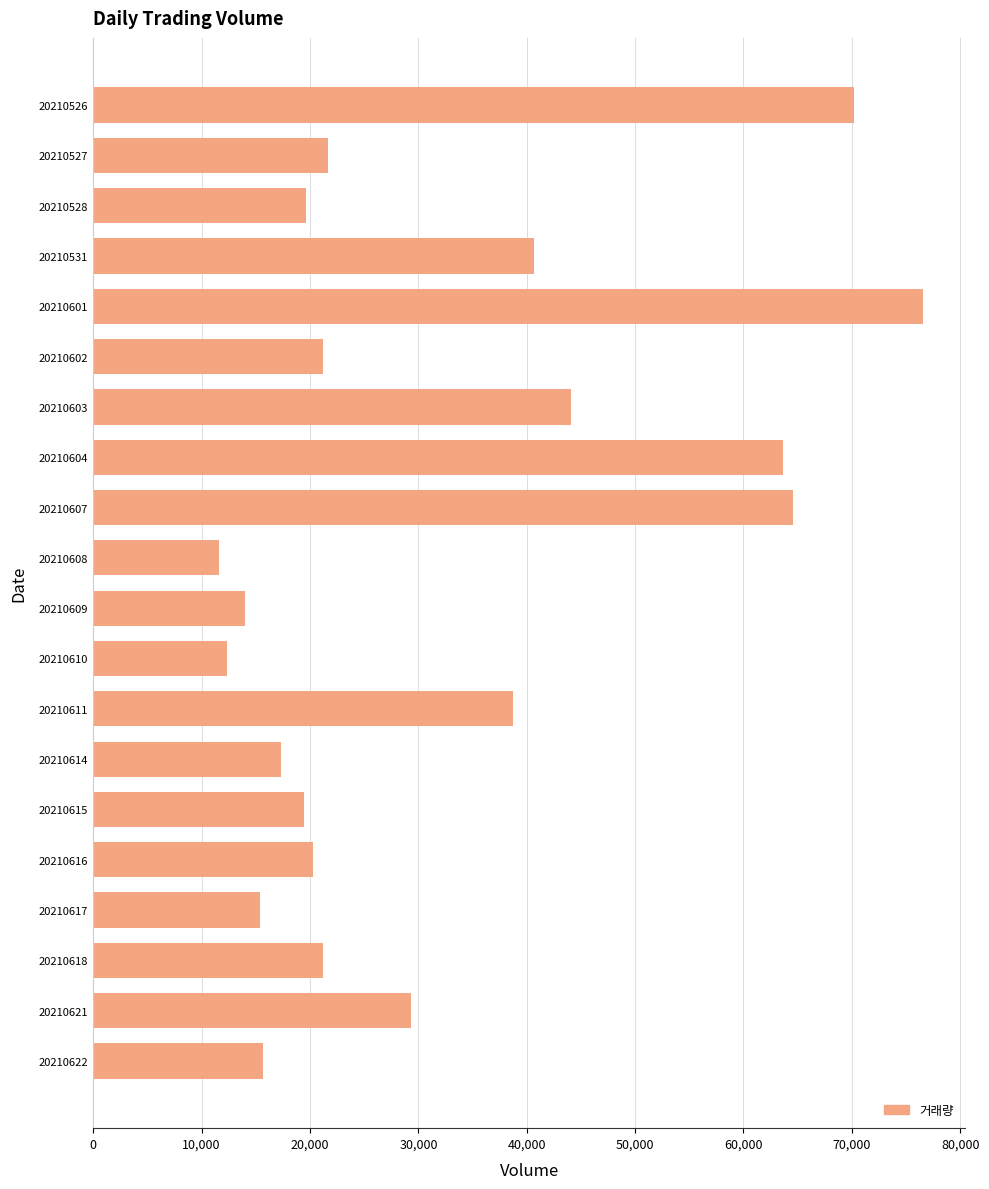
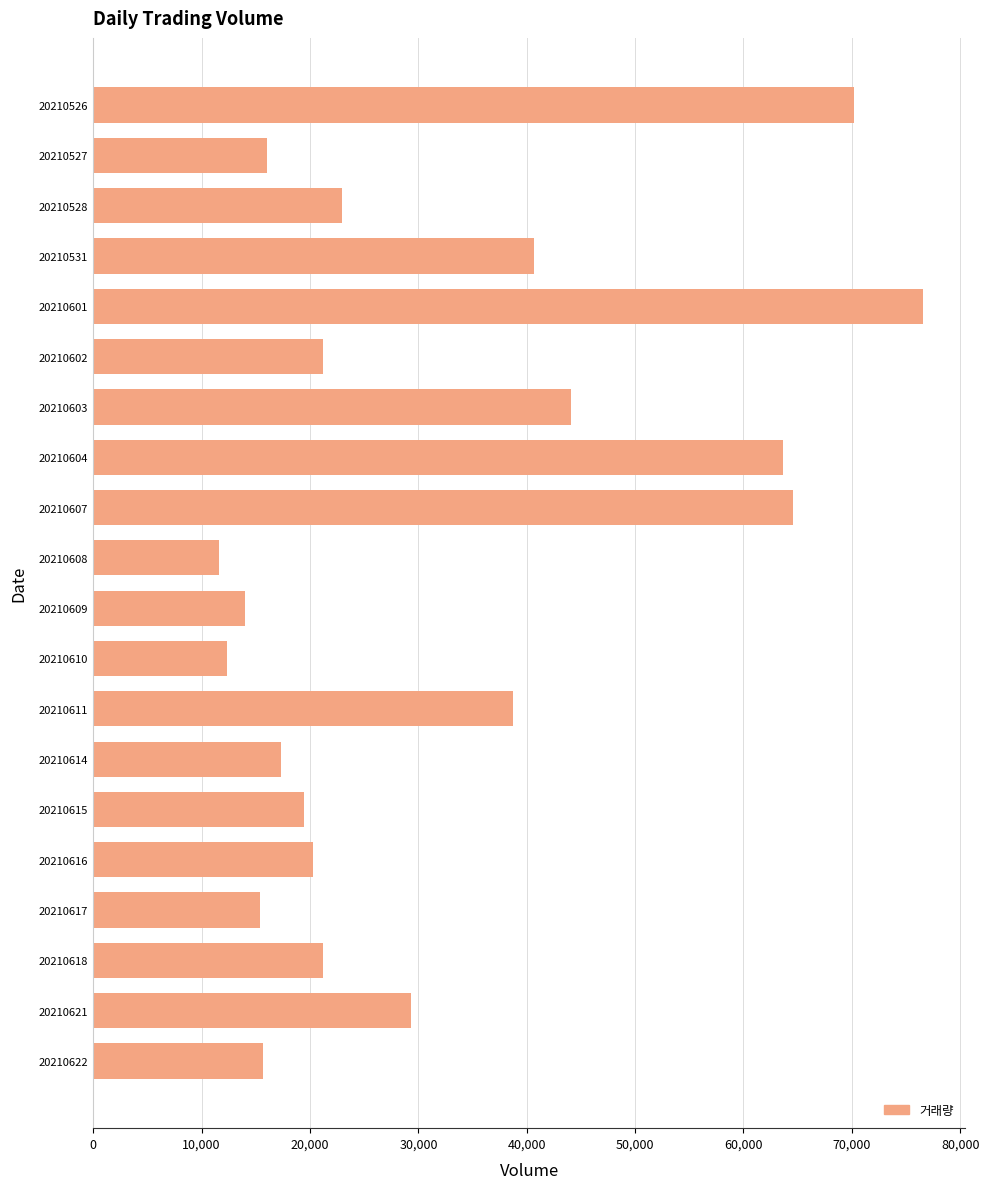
  {
    "20210526": "70,200",
-   "20210527": "21,700",
-   "20210528": "19,600",
+   "20210527": "16,000",
+   "20210528": "22,900",
    "20210531": "40,700",
    "20210601": "76,600",
    "20210602": "21,200",
    "20210603": "44,000",
    "20210604": "63,700",
    "20210607": "64,600",
    "20210608": "11,600",
    "20210609": "14,000",
    "20210610": "12,300",
    "20210611": "38,700",
    "20210614": "17,400",
    "20210615": "19,500",
    "20210616": "20,300",
    "20210617": "15,400",
    "20210618": "21,200",
    "20210621": "29,300",
    "20210622": "15,700"
  }
